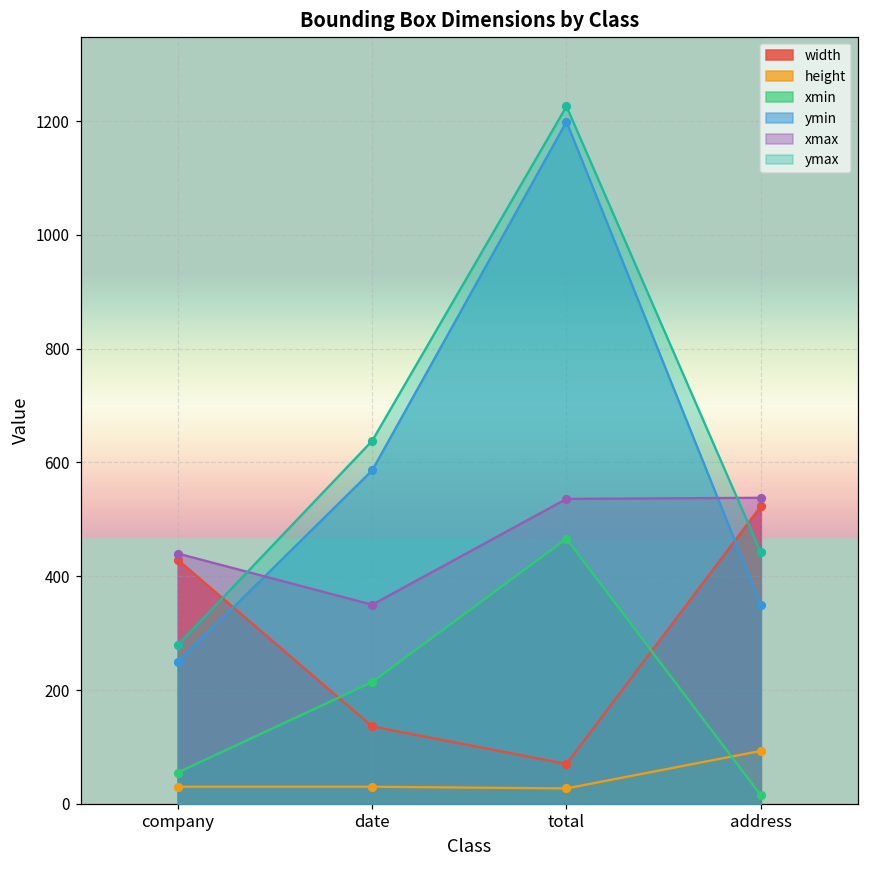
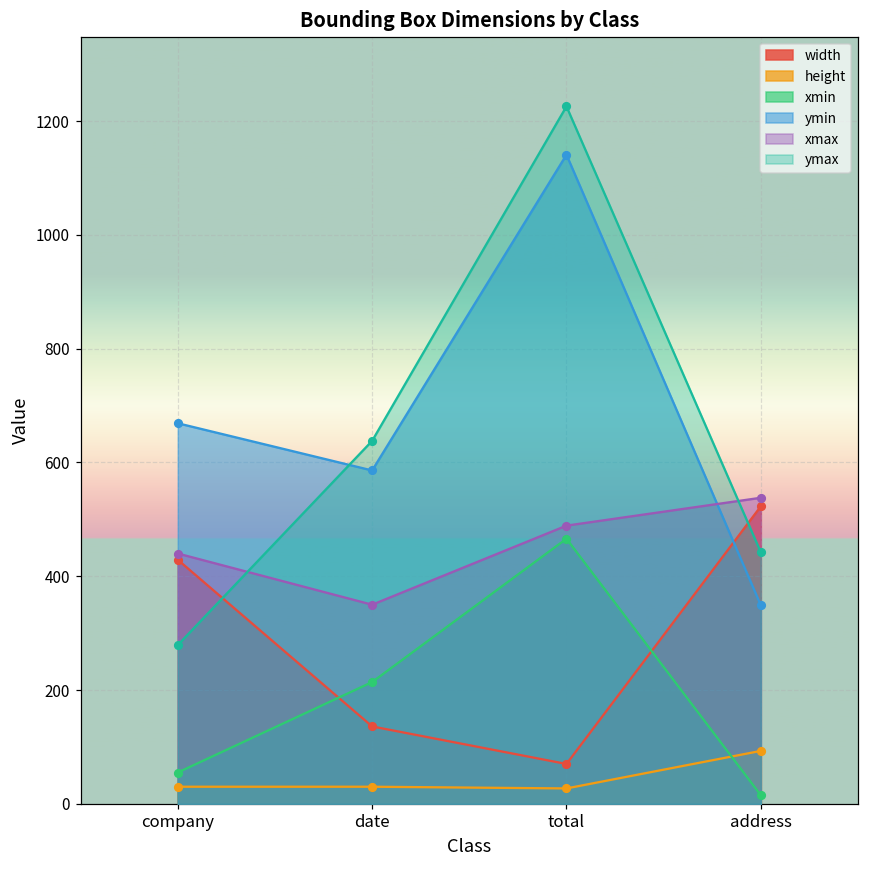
  {
    "width": {
      "company": 430,
      "date": 140,
      "total": 70,
      "address": 520
    },
    "height": {
      "company": 30,
      "date": 30,
      "total": 30,
      "address": 90
    },
    "ymin": {
-     "company": 250,
+     "company": 670,
      "date": 590,
-     "total": 1200,
+     "total": 1140,
      "address": 350
    },
    "xmax": {
      "company": 440,
      "date": 350,
-     "total": 540,
+     "total": 490,
      "address": 540
    }
  }
